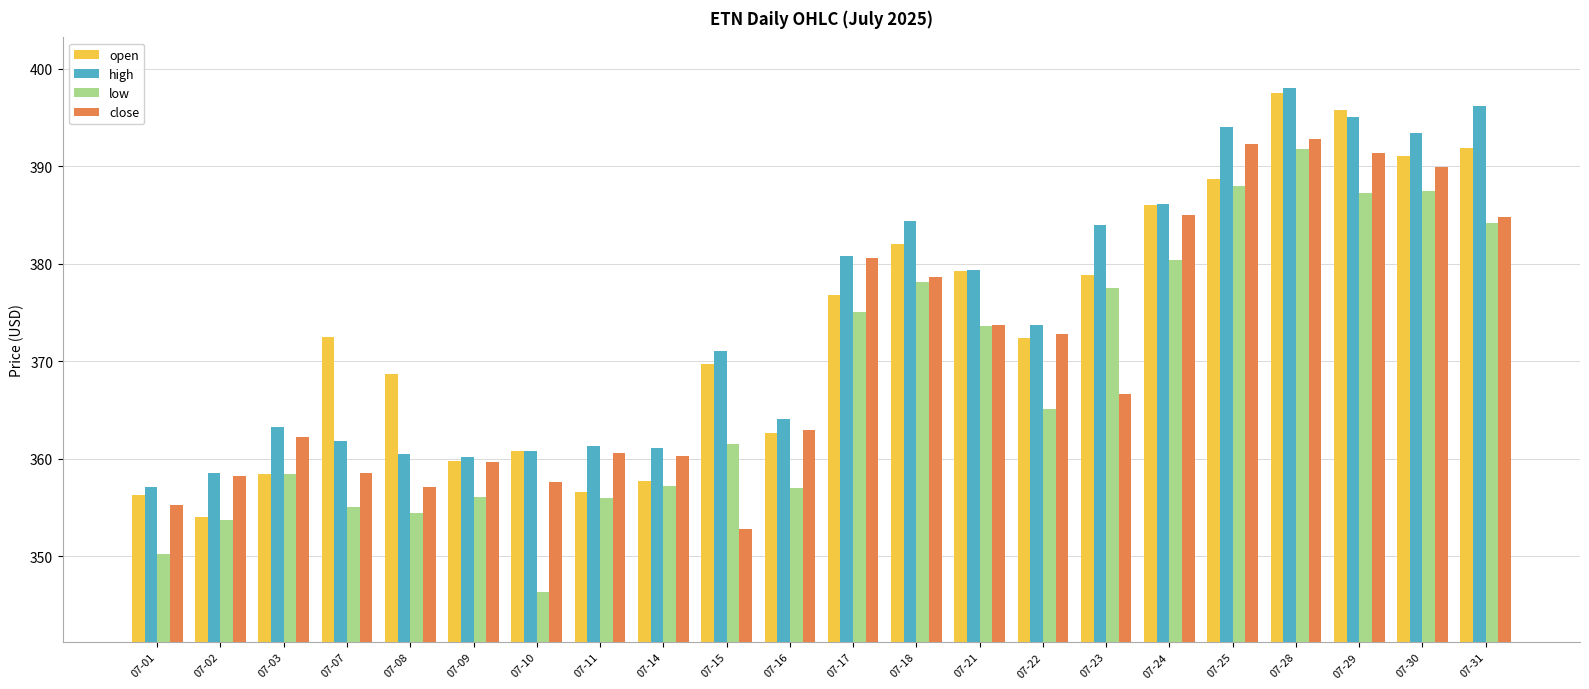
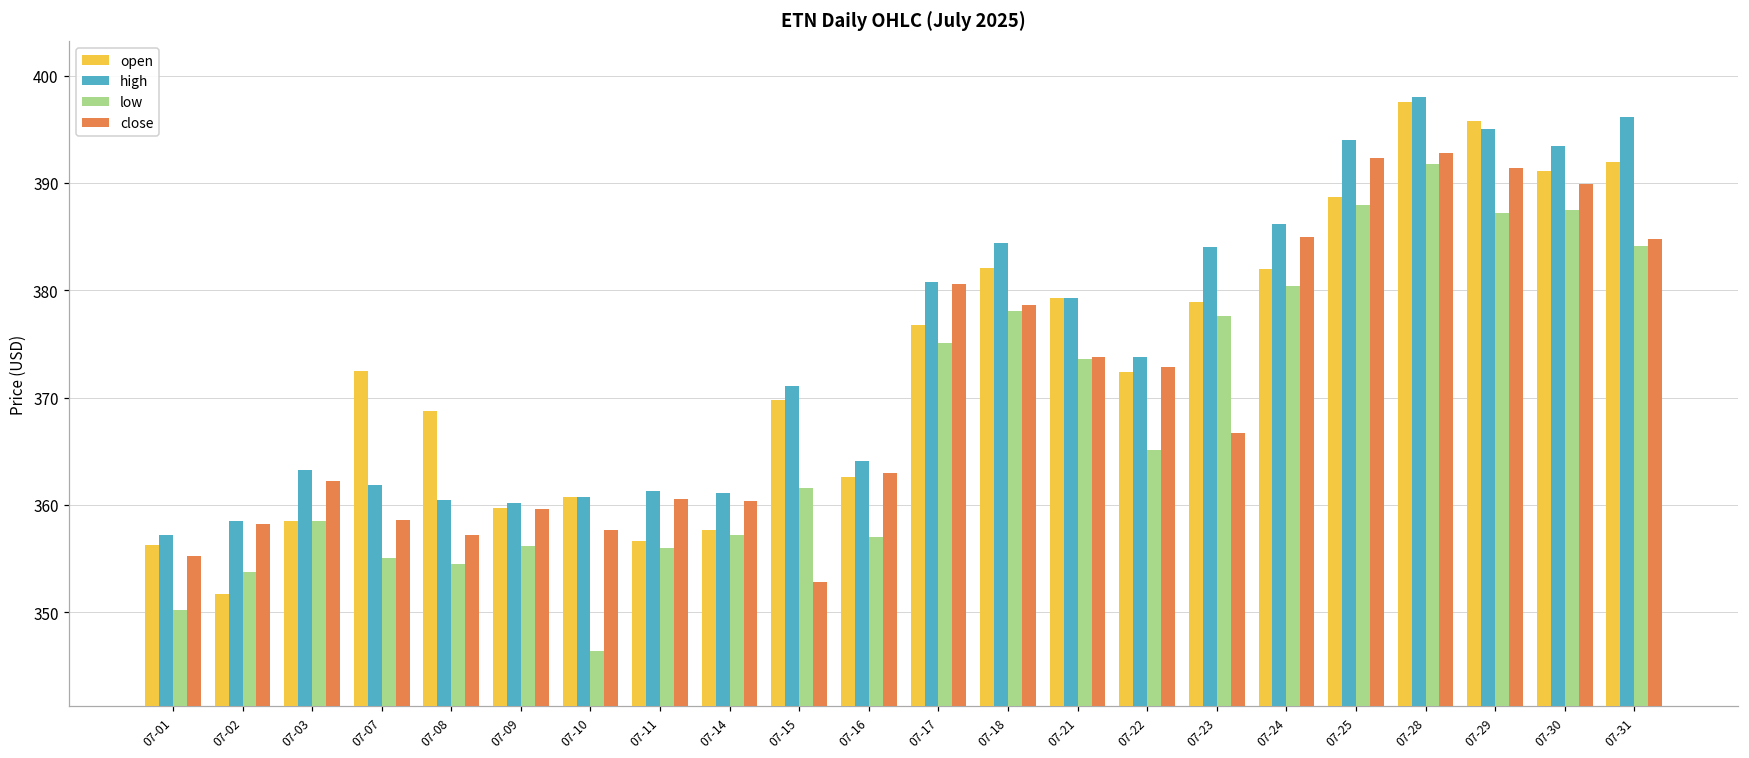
  {
    "open": {
      "07-01": 356,
-     "07-02": 354,
+     "07-02": 352,
      "07-03": 358,
      "07-07": 372,
      "07-08": 369,
      "07-09": 360,
      "07-10": 361,
      "07-11": 357,
      "07-14": 358,
      "07-15": 370,
      "07-16": 363,
      "07-17": 377,
      "07-18": 382,
      "07-21": 379,
      "07-22": 372,
      "07-23": 379,
-     "07-24": 386,
+     "07-24": 382,
      "07-25": 389,
      "07-28": 398,
      "07-29": 396,
      "07-30": 391,
      "07-31": 392
    },
    "high": {
      "07-01": 357,
      "07-02": 359,
      "07-03": 363,
      "07-07": 362,
      "07-08": 360,
      "07-09": 360,
      "07-10": 361,
      "07-11": 361,
      "07-14": 361,
      "07-15": 371,
      "07-16": 364,
      "07-17": 381,
      "07-18": 384,
      "07-21": 379,
      "07-22": 374,
      "07-23": 384,
      "07-24": 386,
      "07-25": 394,
      "07-28": 398,
      "07-29": 395,
      "07-30": 393,
      "07-31": 396
    },
    "low": {
      "07-01": 350,
      "07-02": 354,
      "07-03": 358,
      "07-07": 355,
      "07-08": 354,
      "07-09": 356,
      "07-10": 346,
      "07-11": 356,
      "07-14": 357,
      "07-15": 362,
      "07-16": 357,
      "07-17": 375,
      "07-18": 378,
      "07-21": 374,
      "07-22": 365,
      "07-23": 378,
      "07-24": 380,
      "07-25": 388,
      "07-28": 392,
      "07-29": 387,
      "07-30": 387,
      "07-31": 384
    },
    "close": {
      "07-01": 355,
      "07-02": 358,
      "07-03": 362,
      "07-07": 359,
      "07-08": 357,
      "07-09": 360,
      "07-10": 358,
      "07-11": 361,
      "07-14": 360,
      "07-15": 353,
      "07-16": 363,
      "07-17": 381,
      "07-18": 379,
      "07-21": 374,
      "07-22": 373,
      "07-23": 367,
      "07-24": 385,
      "07-25": 392,
      "07-28": 393,
      "07-29": 391,
      "07-30": 390,
      "07-31": 385
    }
  }
